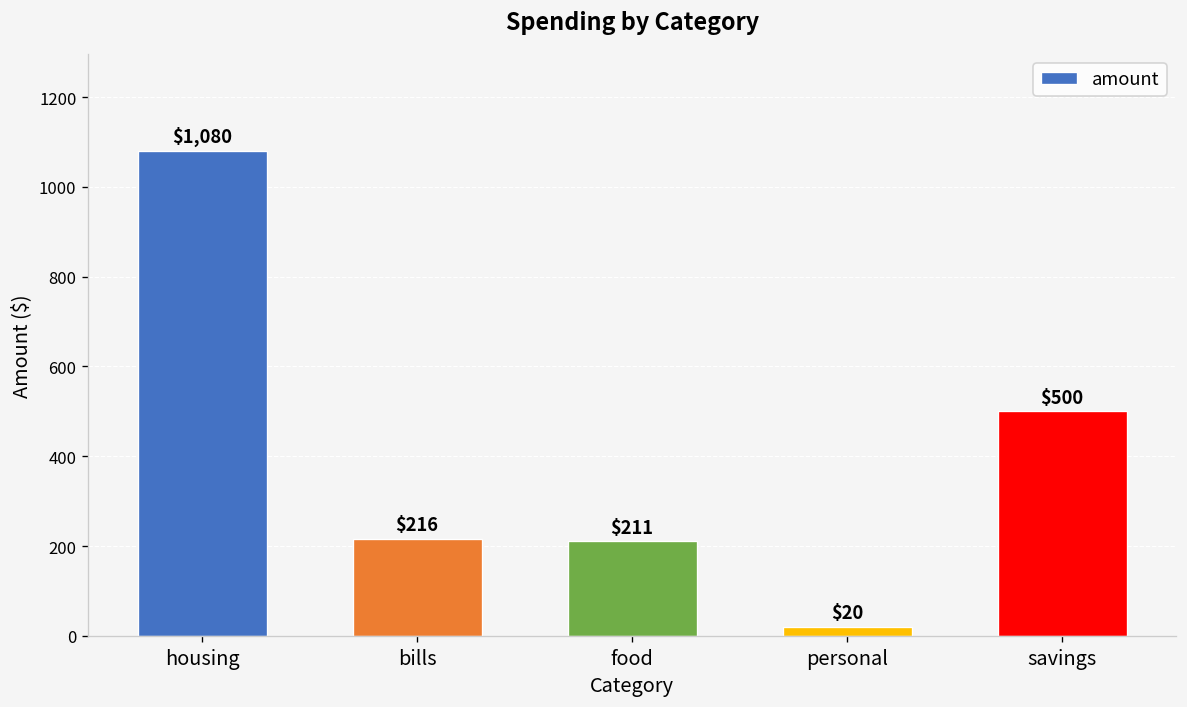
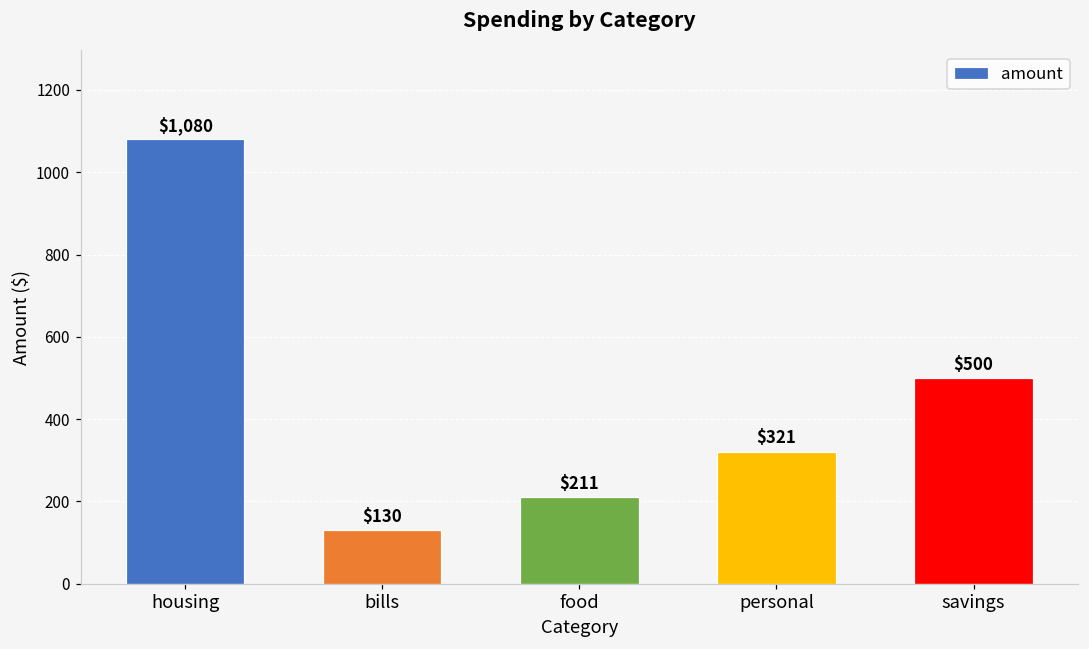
  {
    "housing": "$1,080",
-   "bills": "$216",
+   "bills": "$130",
    "food": "$211",
-   "personal": "$20",
+   "personal": "$321",
    "savings": "$500"
  }
